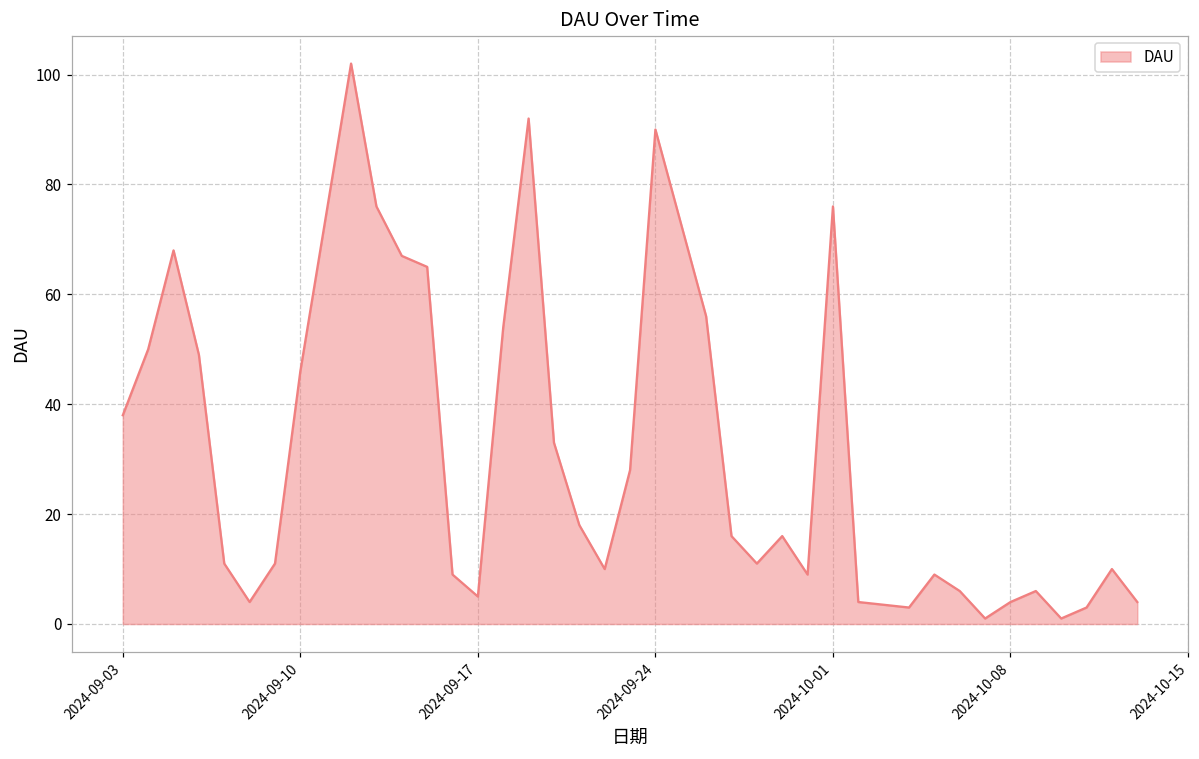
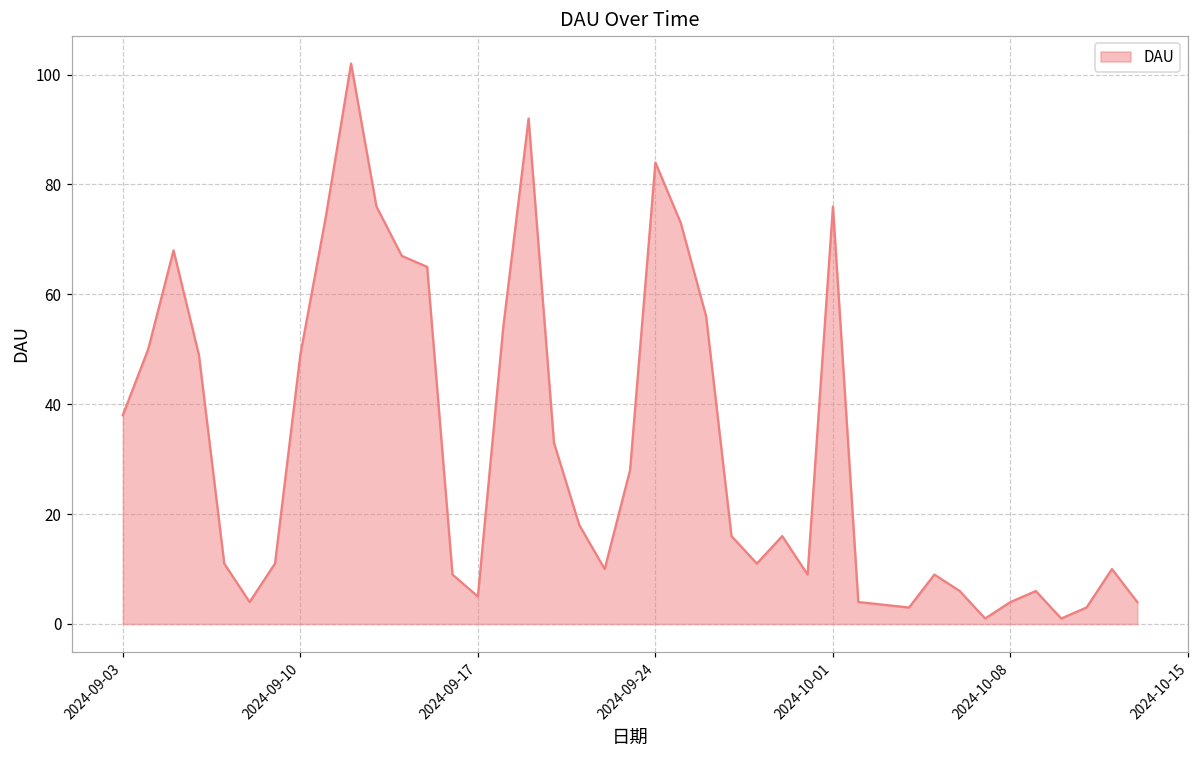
  {
    "2024-09-03": 38,
-   "2024-09-10": 46,
+   "2024-09-10": 49,
    "2024-09-17": 5,
-   "2024-09-24": 90,
+   "2024-09-24": 84,
    "2024-10-01": 76,
    "2024-10-08": 4
  }
